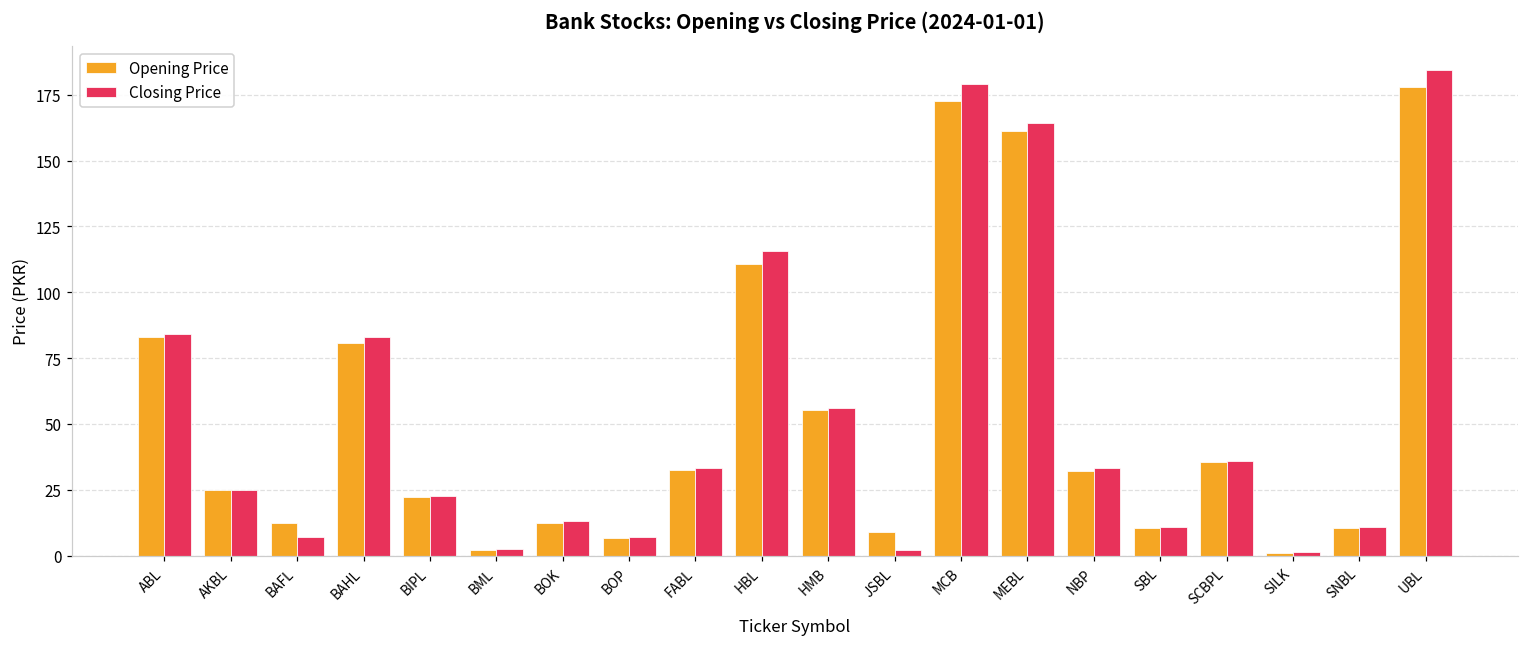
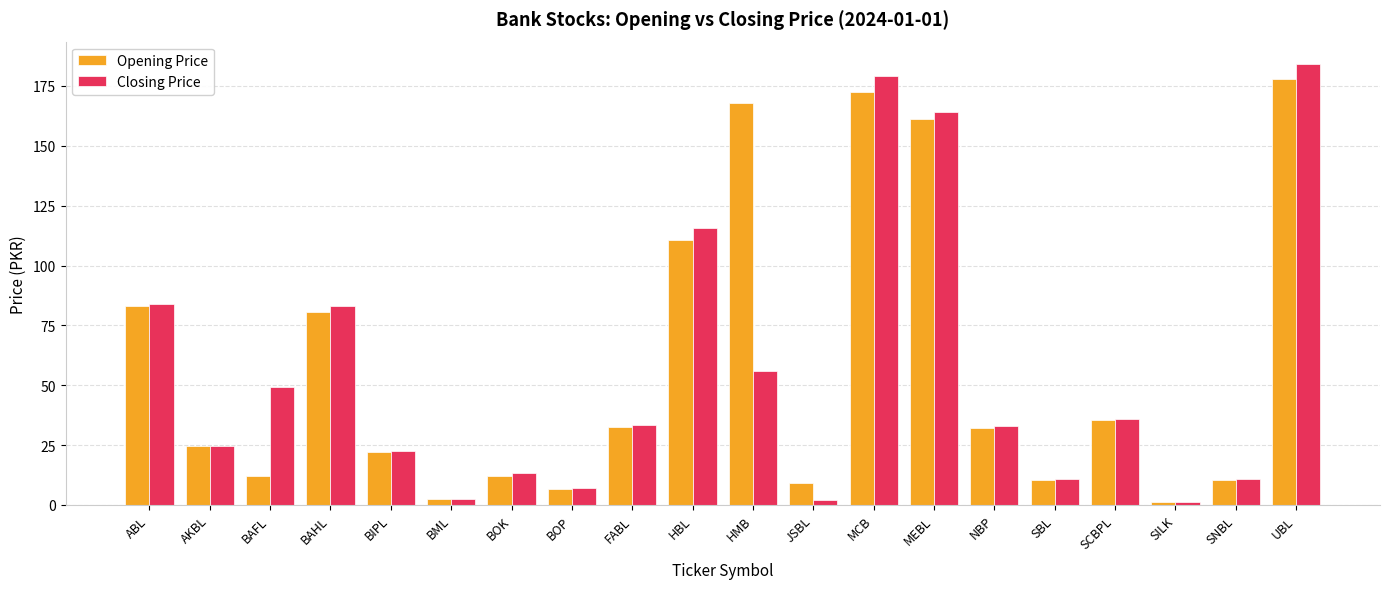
  {
    "Opening Price": {
      "ABL": 83,
      "AKBL": 25,
      "BAFL": 12,
      "BAHL": 81,
      "BIPL": 22,
      "BML": 2,
      "BOK": 12,
      "BOP": 6,
      "FABL": 33,
      "HBL": 111,
-     "HMB": 55,
+     "HMB": 168,
      "JSBL": 9,
      "MCB": 173,
      "MEBL": 161,
      "NBP": 32,
      "SBL": 11,
      "SCBPL": 35,
      "SILK": 1,
      "SNBL": 11,
      "UBL": 178
    },
    "Closing Price": {
      "ABL": 84,
      "AKBL": 25,
-     "BAFL": 7,
+     "BAFL": 49,
      "BAHL": 83,
      "BIPL": 23,
      "BML": 2,
      "BOK": 13,
      "BOP": 7,
      "FABL": 33,
      "HBL": 116,
      "HMB": 56,
      "JSBL": 2,
      "MCB": 179,
      "MEBL": 164,
      "NBP": 33,
      "SBL": 11,
      "SCBPL": 36,
      "SILK": 1,
      "SNBL": 11,
      "UBL": 184
    }
  }
